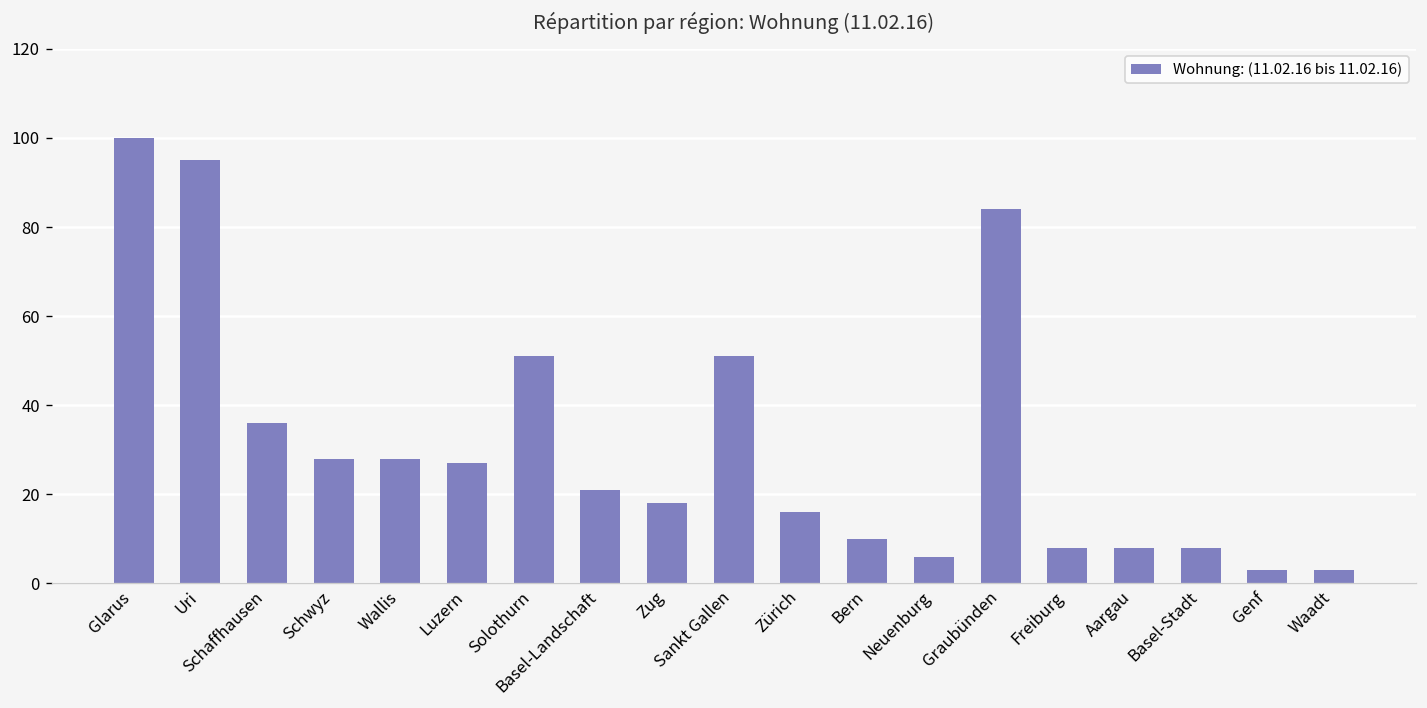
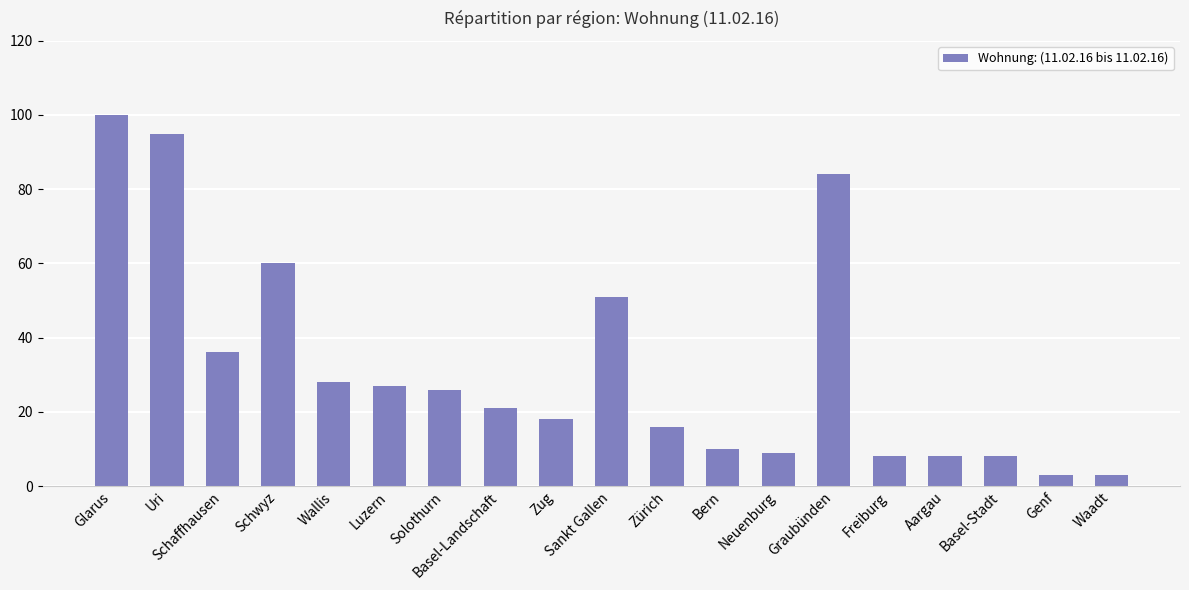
  {
    "Glarus": 100,
    "Uri": 95,
    "Schaffhausen": 36,
-   "Schwyz": 28,
+   "Schwyz": 60,
    "Wallis": 28,
    "Luzern": 27,
-   "Solothurn": 51,
+   "Solothurn": 26,
    "Basel-Landschaft": 21,
    "Zug": 18,
    "Sankt Gallen": 51,
    "Zürich": 16,
    "Bern": 10,
-   "Neuenburg": 6,
+   "Neuenburg": 9,
    "Graubünden": 84,
    "Freiburg": 8,
    "Aargau": 8,
    "Basel-Stadt": 8,
    "Genf": 3,
    "Waadt": 3
  }
